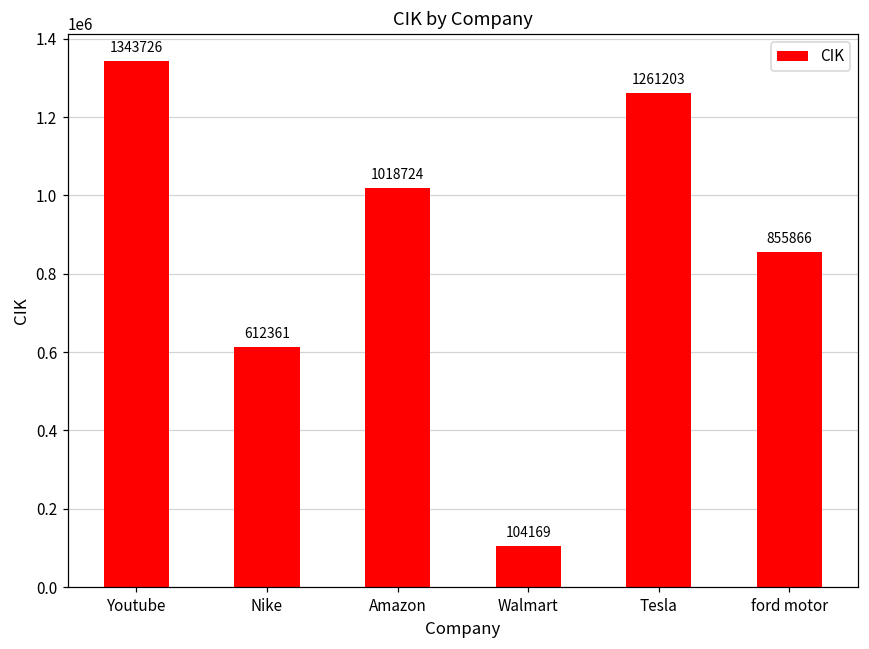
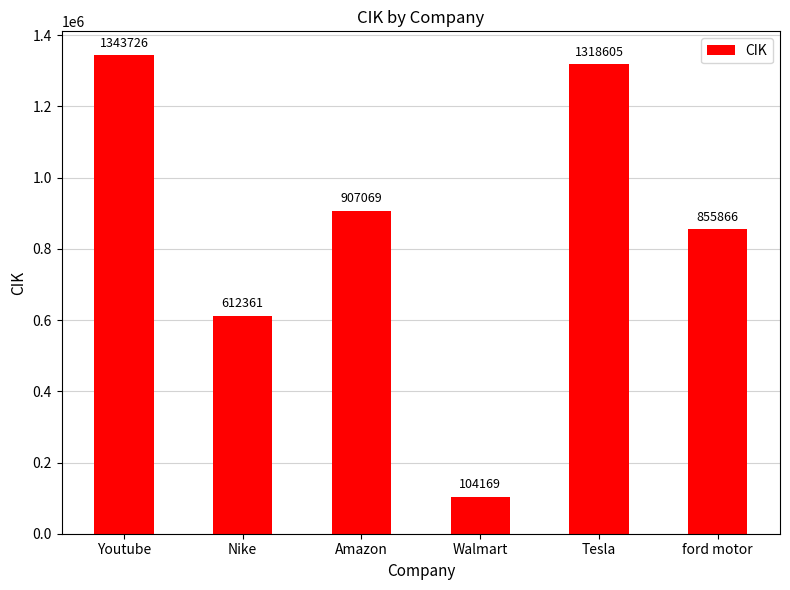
  {
    "Youtube": 1343726,
    "Nike": 612361,
-   "Amazon": 1018724,
+   "Amazon": 907069,
    "Walmart": 104169,
-   "Tesla": 1261203,
+   "Tesla": 1318605,
    "ford motor": 855866
  }
